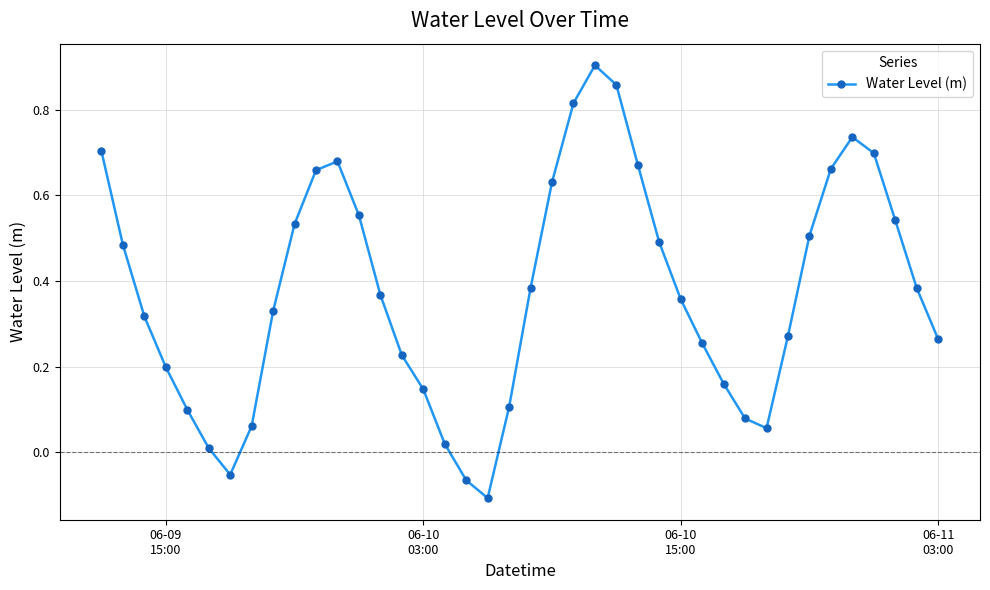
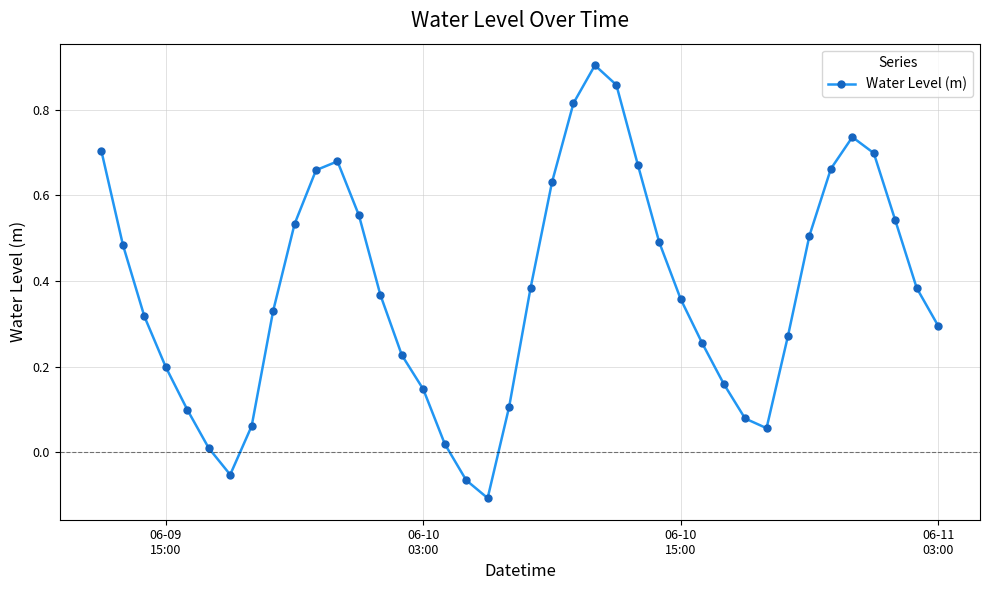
  {
    "06-09 15:00": 0.20,
    "06-10 03:00": 0.15,
    "06-10 15:00": 0.36,
-   "06-11 03:00": 0.26
+   "06-11 03:00": 0.30
  }
